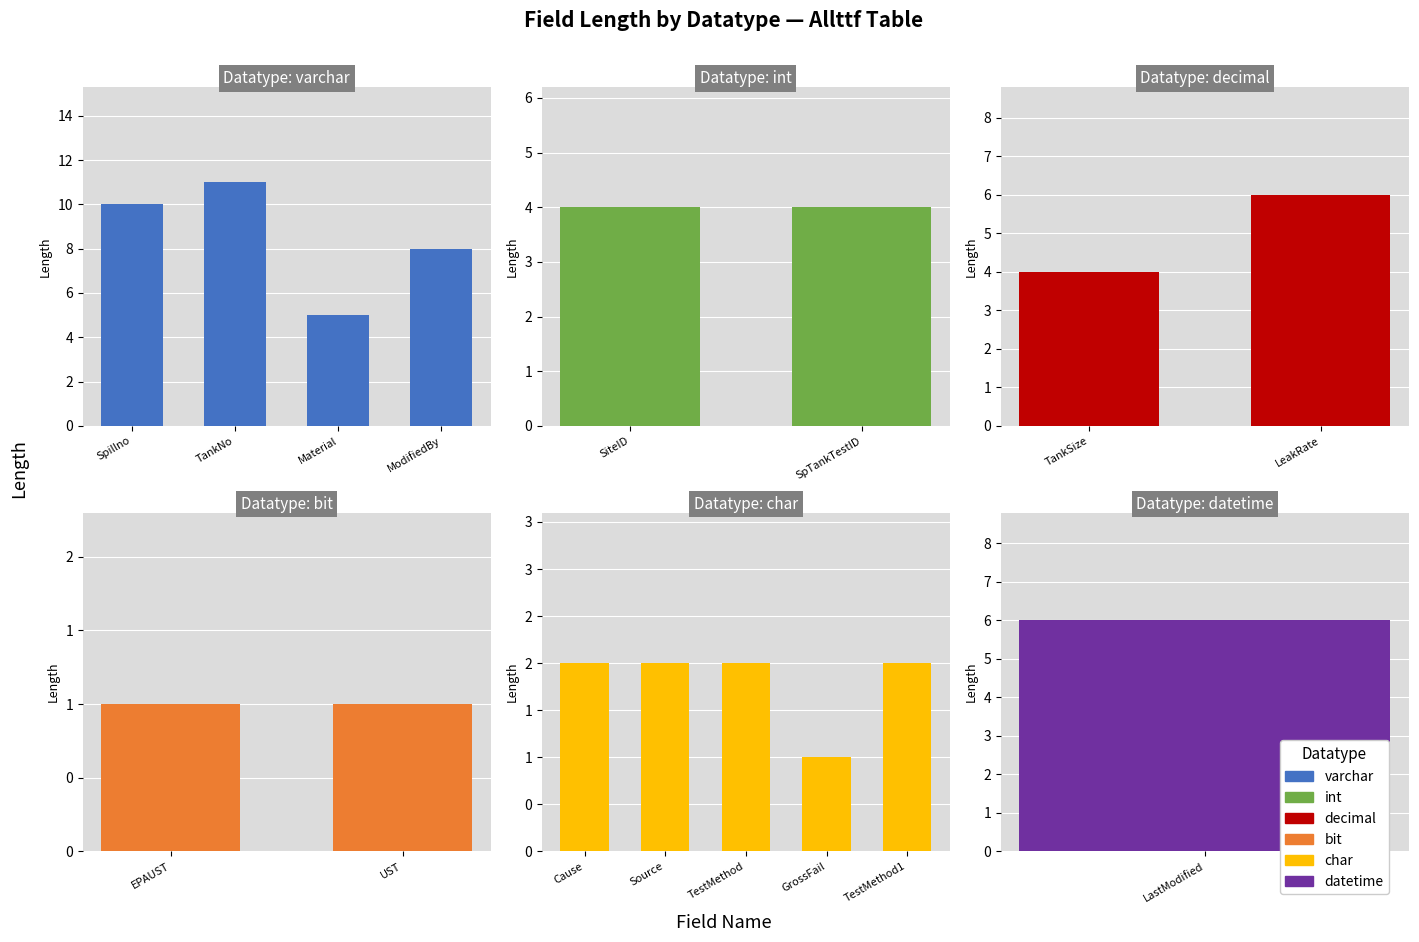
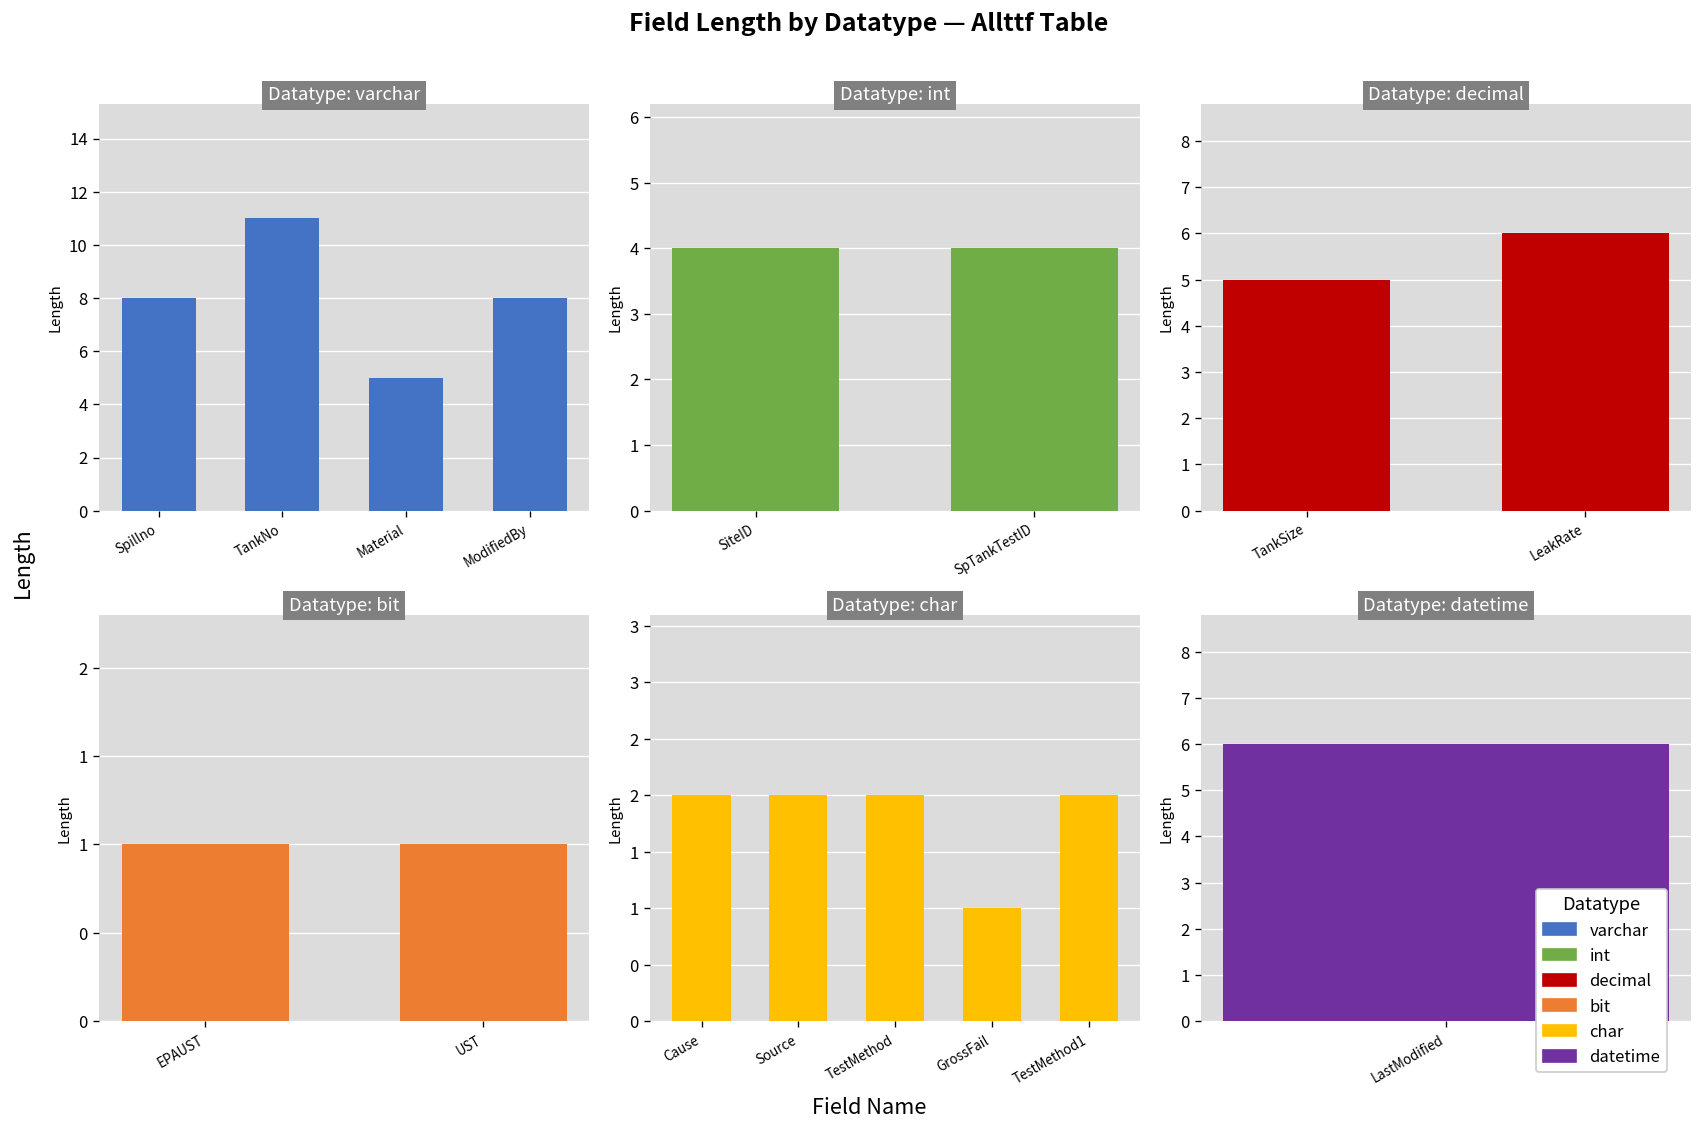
  {
    "Datatype: varchar": {
-     "Spillno": 10,
+     "Spillno": 8,
      "TankNo": 11,
      "Material": 5,
      "ModifiedBy": 8
    },
    "Datatype: int": {
      "SiteID": 4.0,
      "SpTankTestID": 4.0
    },
    "Datatype: decimal": {
-     "TankSize": 4,
+     "TankSize": 5,
      "LeakRate": 6
    },
    "Datatype: datetime": {
      "LastModified": 6.0
    }
  }
